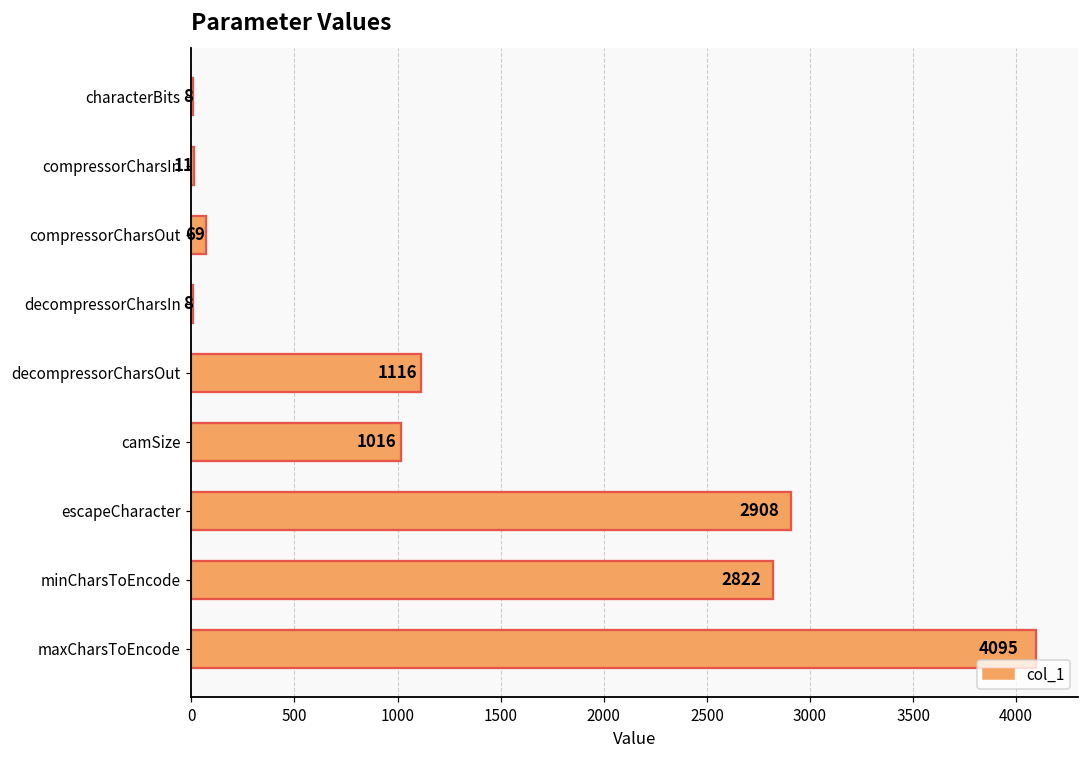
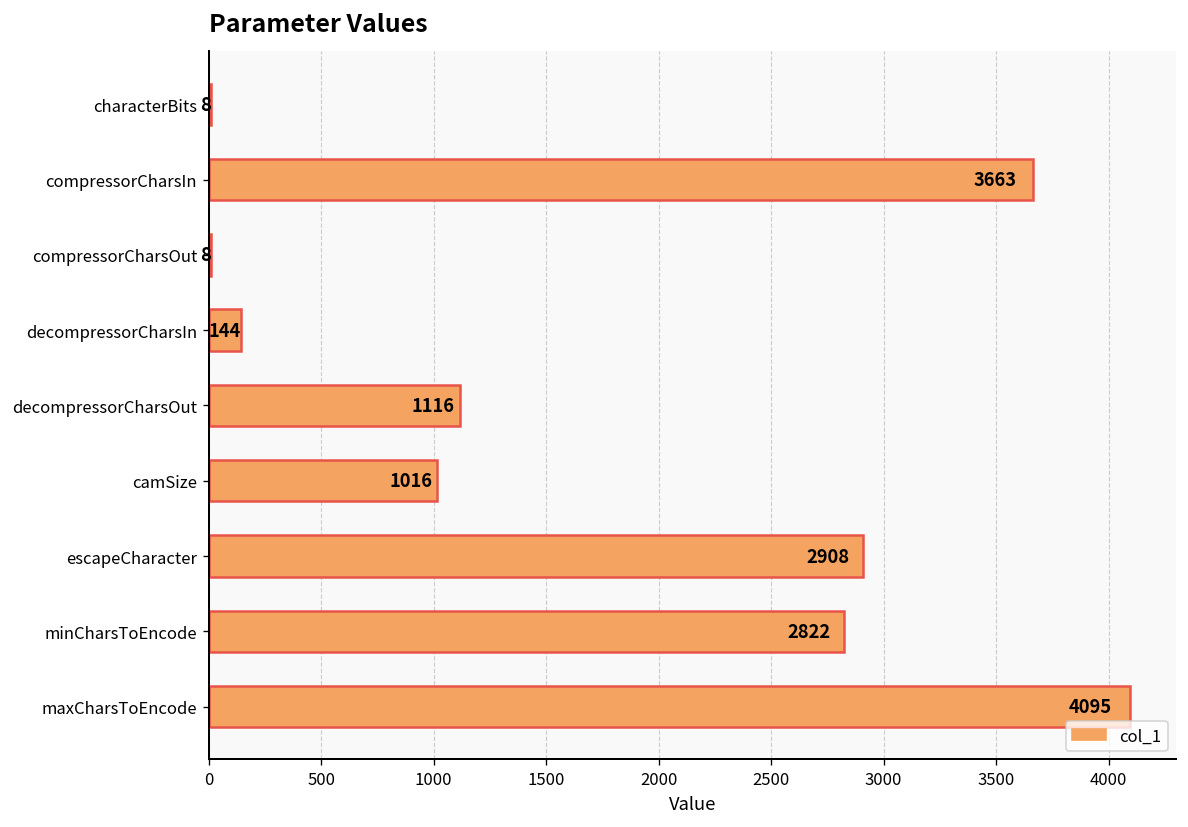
  {
    "characterBits": 8,
-   "compressorCharsIn": 11,
-   "compressorCharsOut": 69,
-   "decompressorCharsIn": 8,
+   "compressorCharsIn": 3663,
+   "compressorCharsOut": 8,
+   "decompressorCharsIn": 144,
    "decompressorCharsOut": 1116,
    "camSize": 1016,
    "escapeCharacter": 2908,
    "minCharsToEncode": 2822,
    "maxCharsToEncode": 4095
  }
